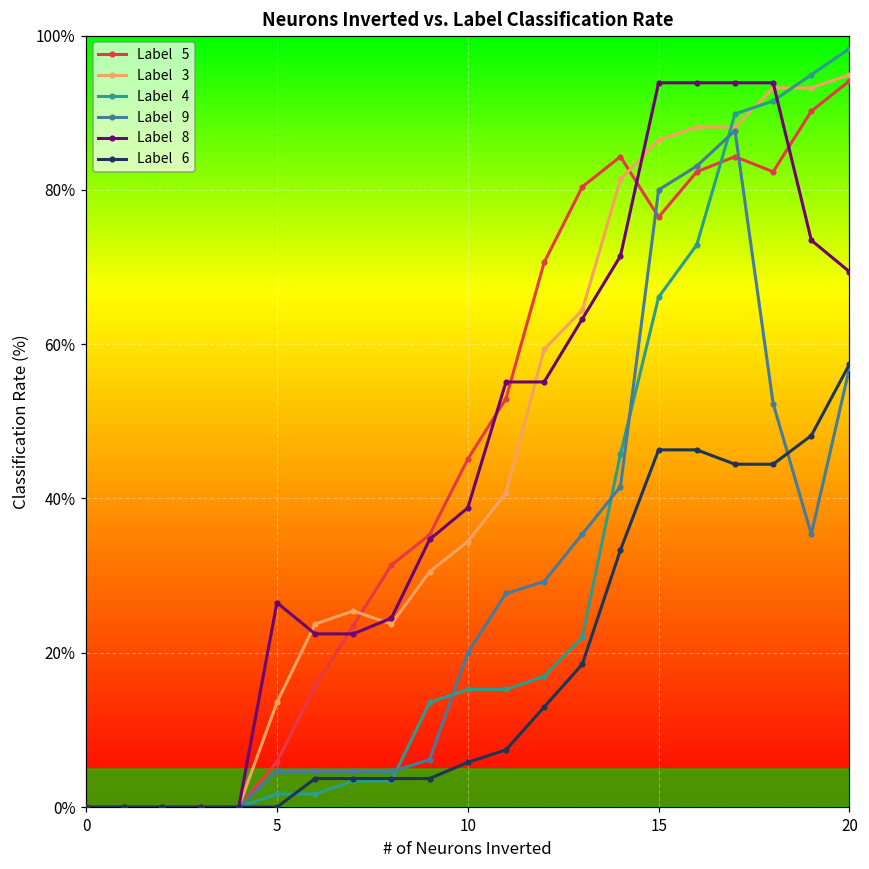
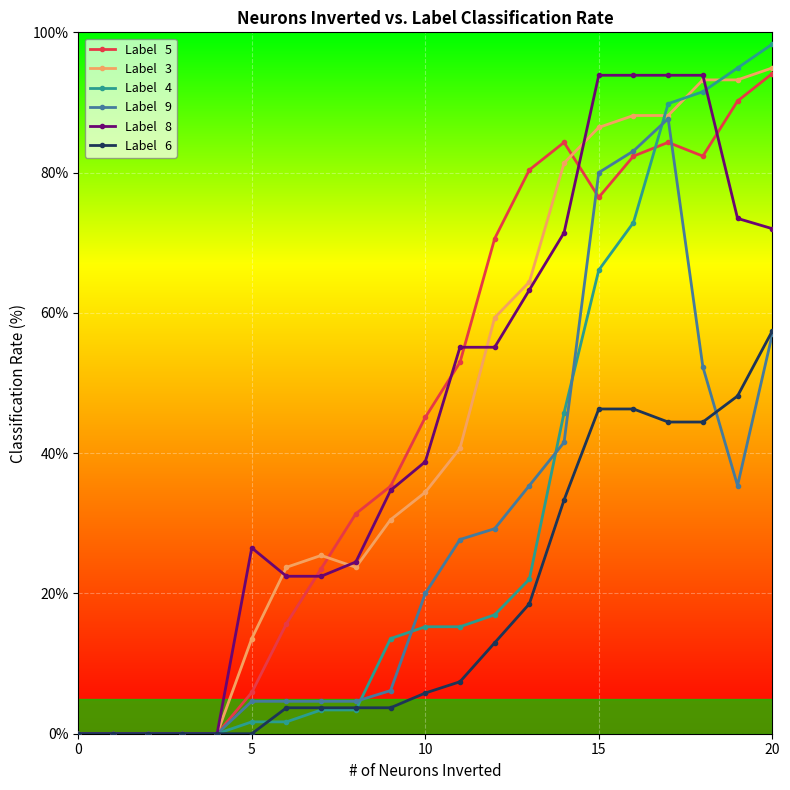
  {
    "Label 5": {
      "5": "6%",
      "10": "45%",
      "15": "76%",
      "20": "94%"
    },
    "Label 3": {
      "5": "14%",
      "10": "34%",
      "15": "86%",
      "20": "95%"
    },
    "Label 8": {
      "5": "27%",
      "10": "39%",
      "15": "94%",
-     "20": "69%"
+     "20": "72%"
    },
    "Label 6": {
      "10": "6%",
      "15": "46%",
      "20": "57%"
    }
  }
